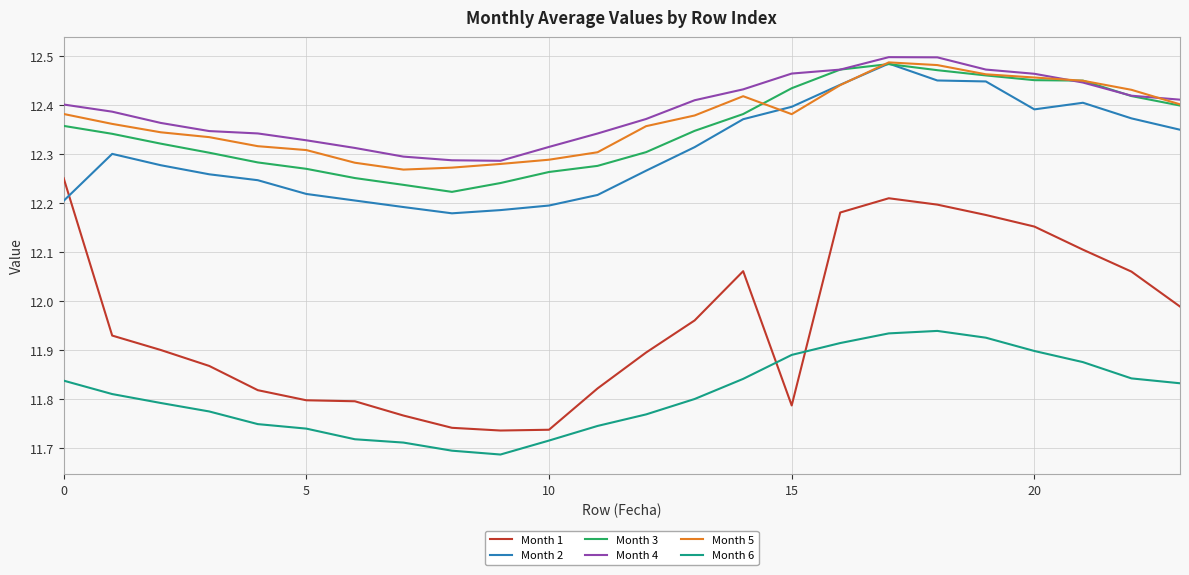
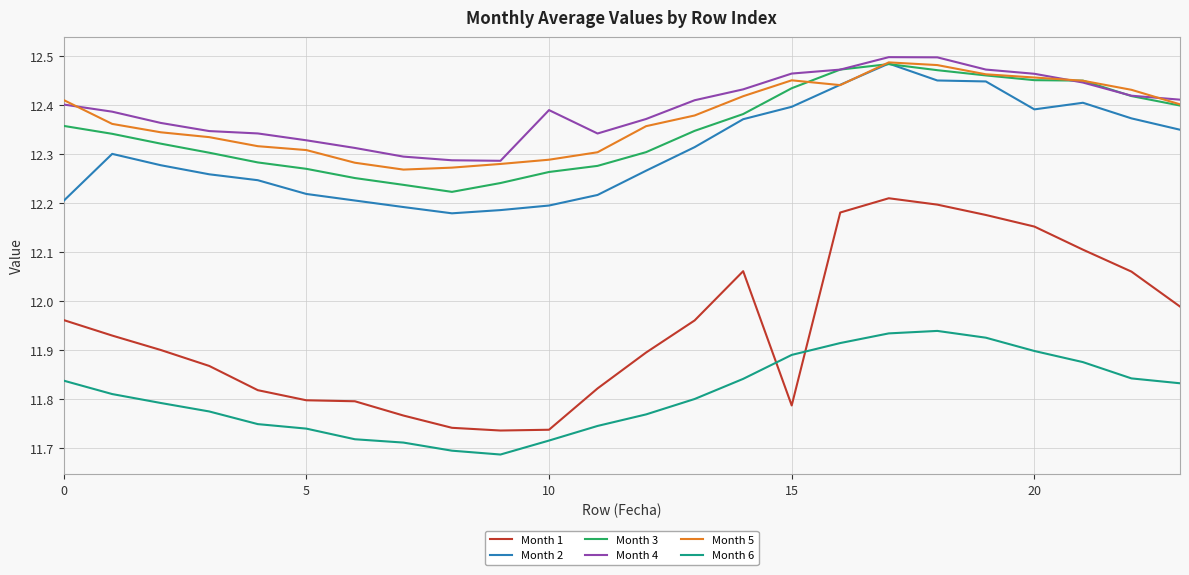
  {
    "Month 1": {
-     "0": 12.25,
+     "0": 11.96,
      "5": 11.80,
      "10": 11.74,
      "15": 11.79,
      "20": 12.15
    },
    "Month 2": {
      "0": 12.21,
      "5": 12.22,
      "10": 12.20,
      "15": 12.40,
      "20": 12.39
    },
    "Month 4": {
      "0": 12.40,
      "5": 12.33,
-     "10": 12.32,
+     "10": 12.39,
      "15": 12.46,
      "20": 12.46
    },
    "Month 5": {
-     "0": 12.38,
+     "0": 12.41,
      "5": 12.31,
      "10": 12.29,
-     "15": 12.38,
+     "15": 12.45,
      "20": 12.46
    }
  }
